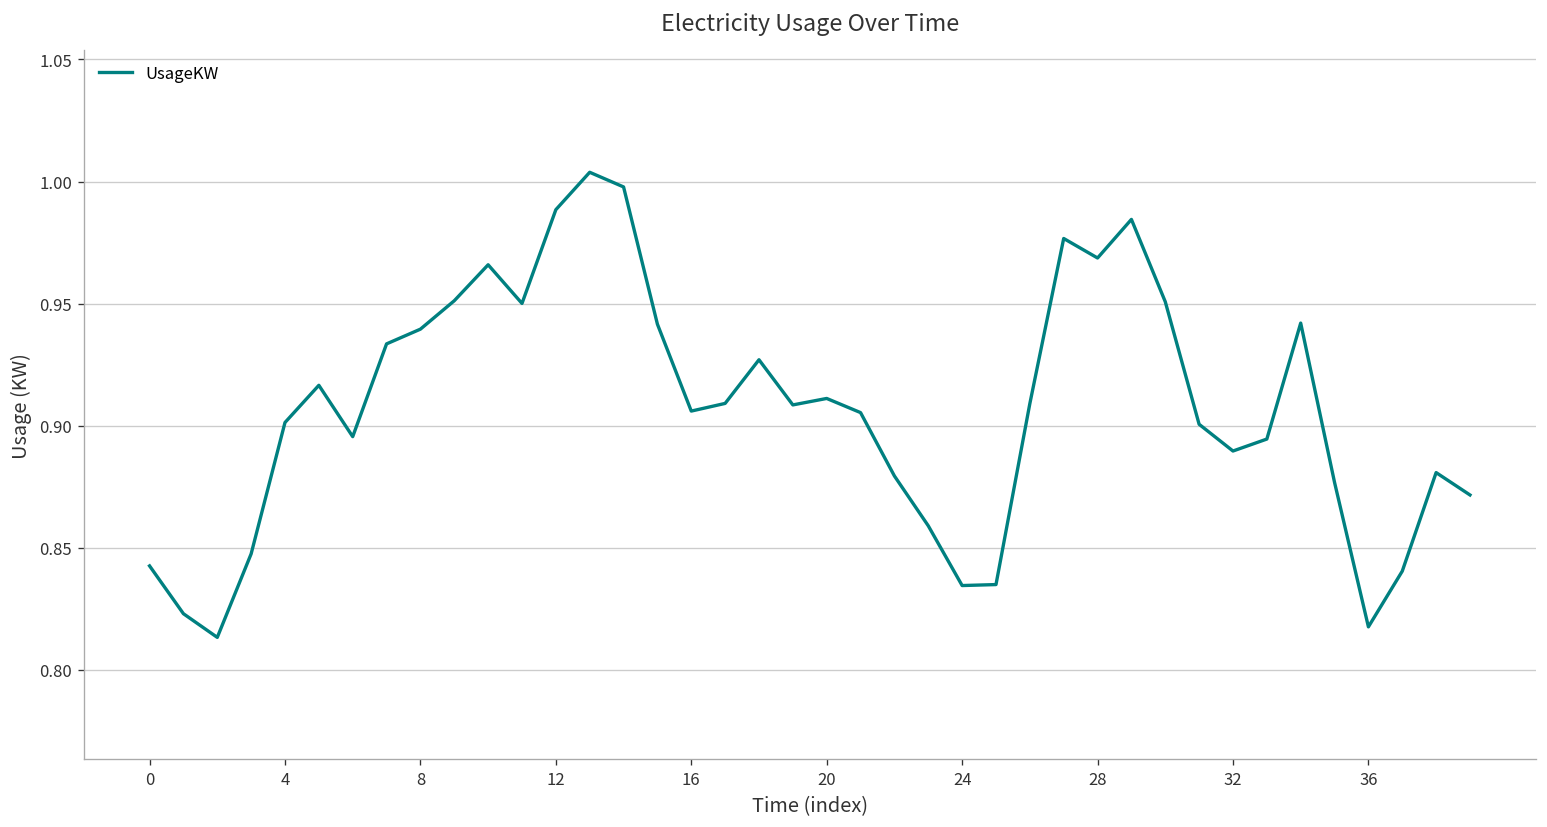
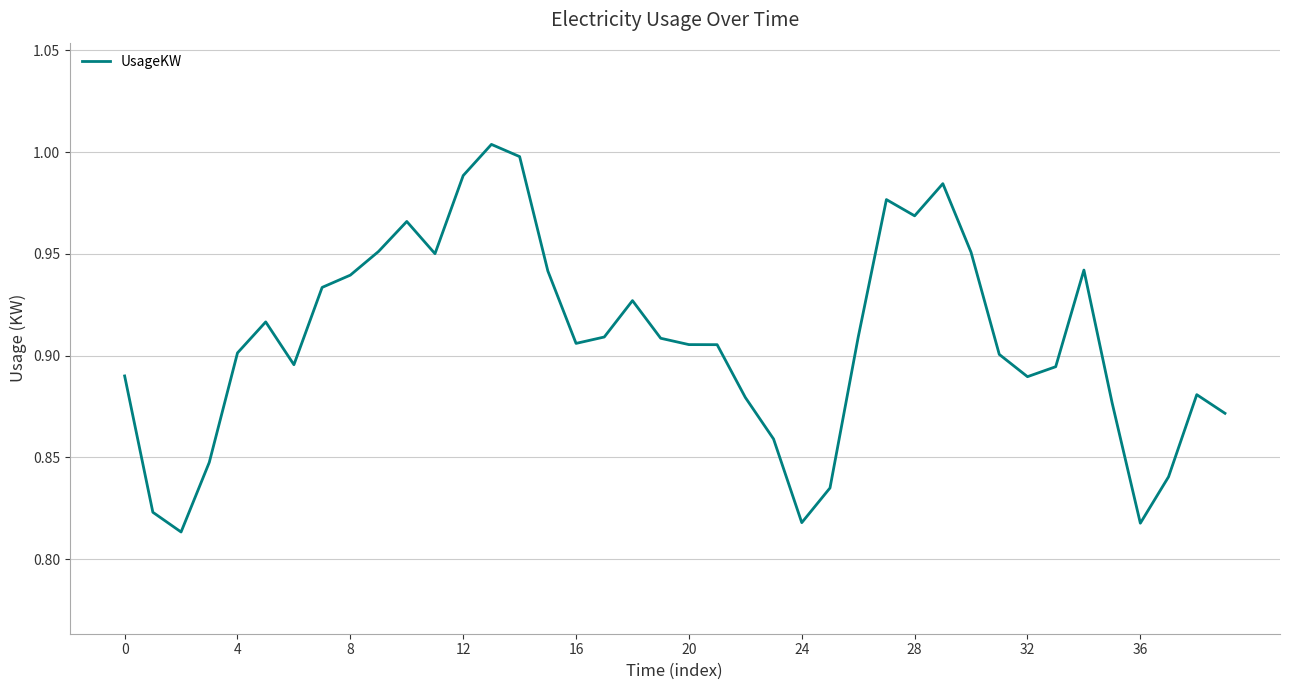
  {
-   "0": 0.843,
+   "0": 0.890,
    "4": 0.901,
    "8": 0.940,
    "12": 0.988,
    "16": 0.906,
-   "20": 0.911,
-   "24": 0.835,
+   "20": 0.905,
+   "24": 0.818,
    "28": 0.969,
    "32": 0.890,
    "36": 0.818
  }
